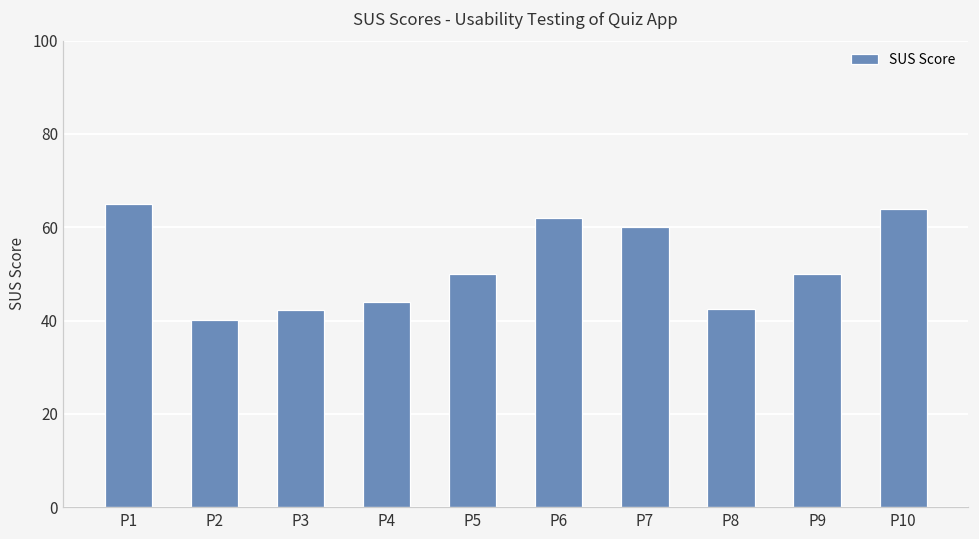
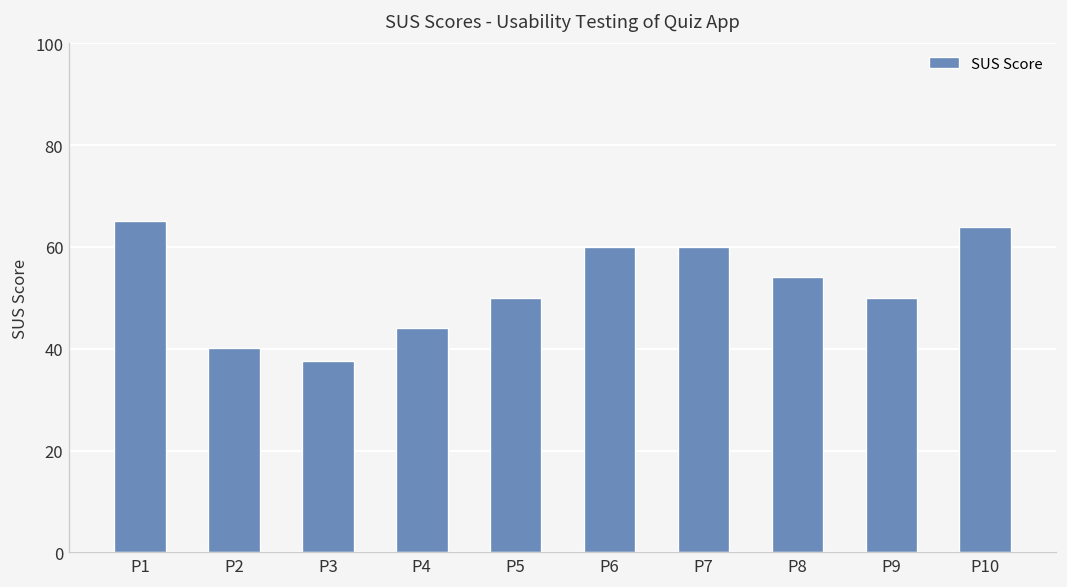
  {
    "P1": 65,
    "P2": 40,
-   "P3": 42,
+   "P3": 38,
    "P4": 44,
    "P5": 50,
-   "P6": 62,
+   "P6": 60,
    "P7": 60,
-   "P8": 43,
+   "P8": 54,
    "P9": 50,
    "P10": 64
  }
